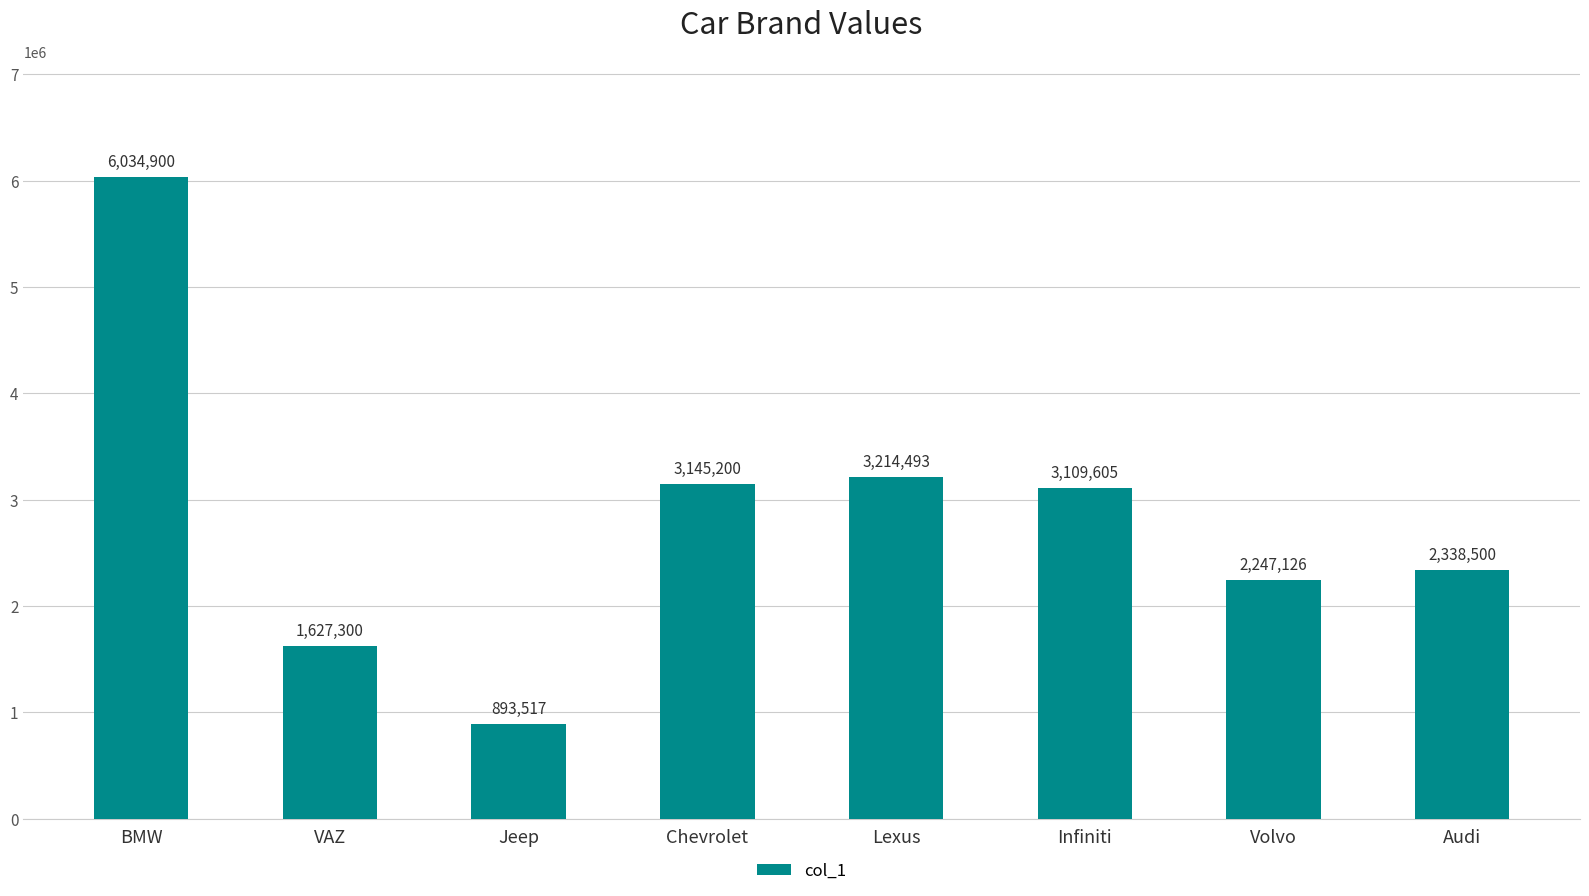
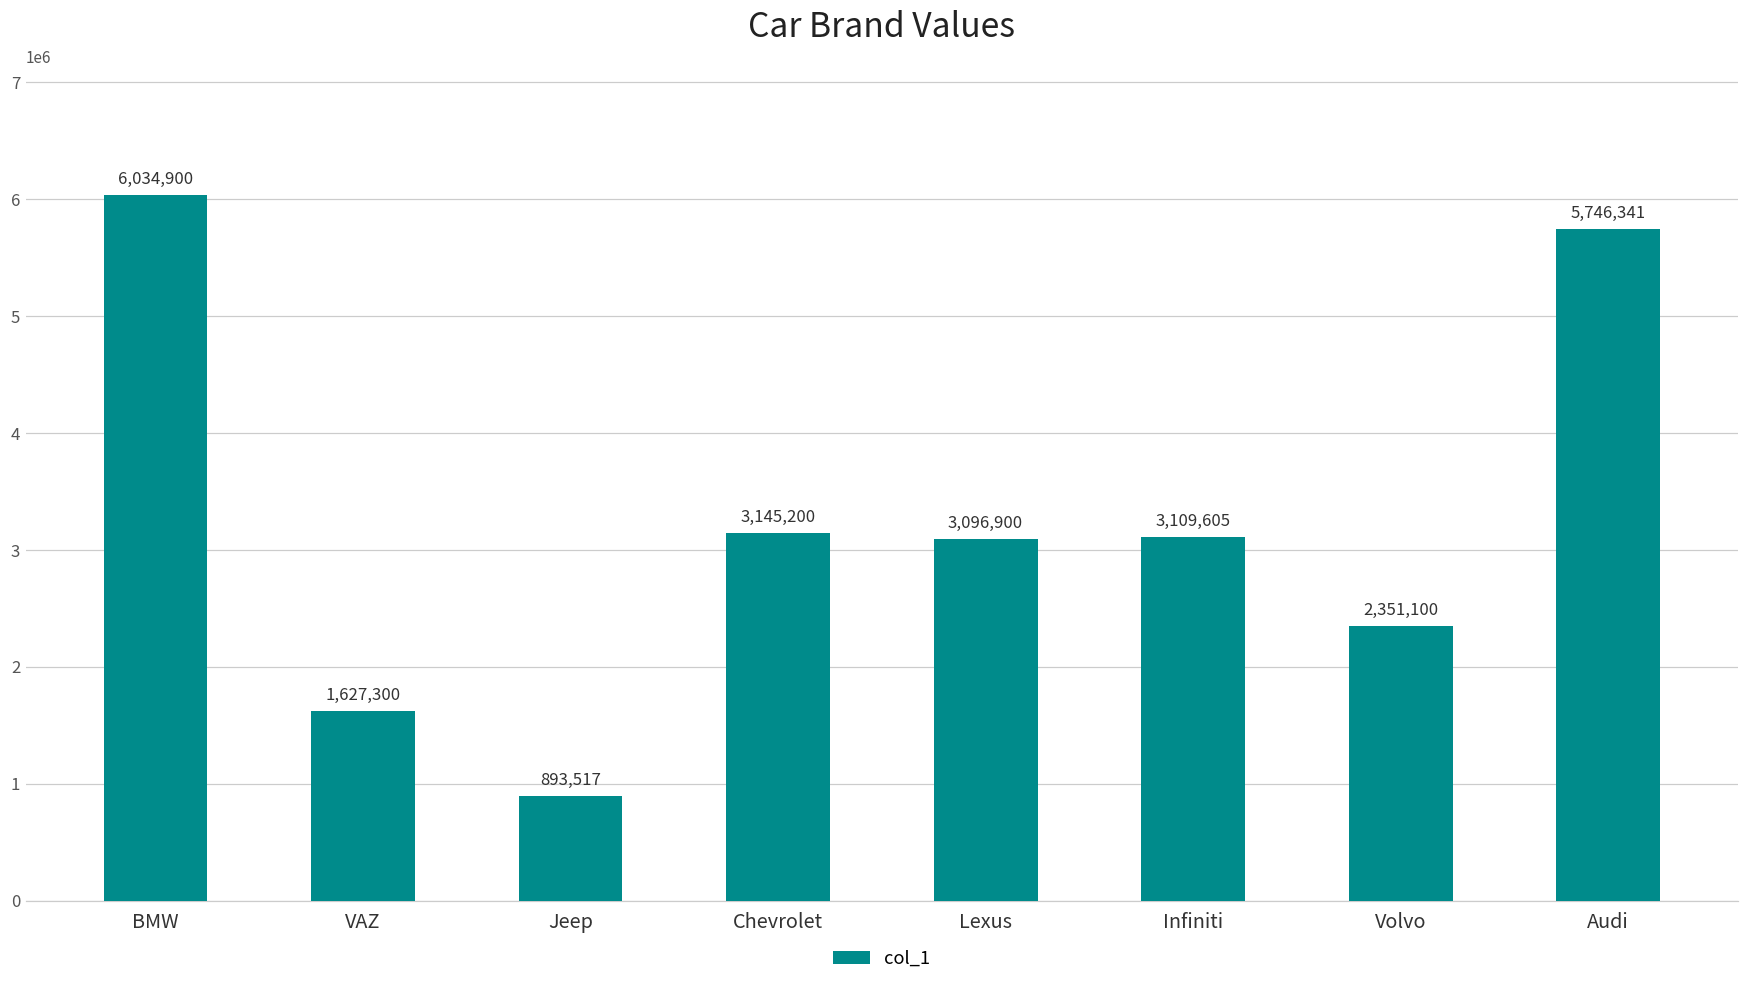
  {
    "BMW": "6,034,900",
    "VAZ": "1,627,300",
    "Jeep": "893,517",
    "Chevrolet": "3,145,200",
-   "Lexus": "3,214,493",
+   "Lexus": "3,096,900",
    "Infiniti": "3,109,605",
-   "Volvo": "2,247,126",
-   "Audi": "2,338,500"
+   "Volvo": "2,351,100",
+   "Audi": "5,746,341"
  }
